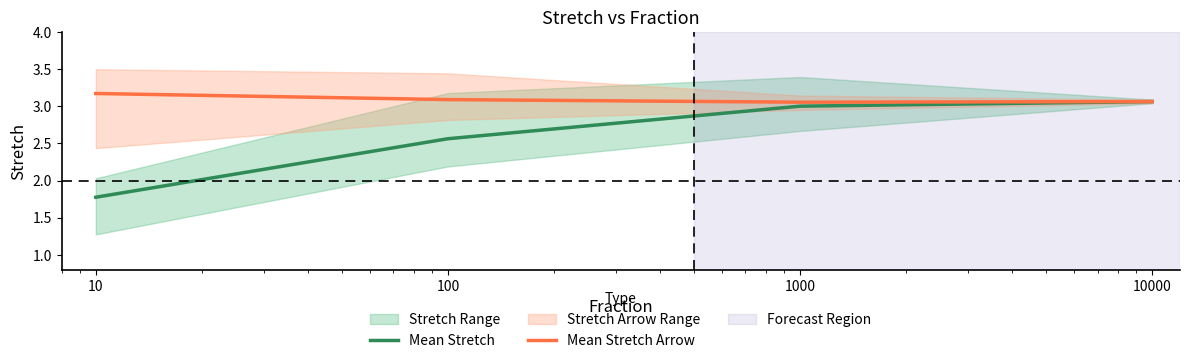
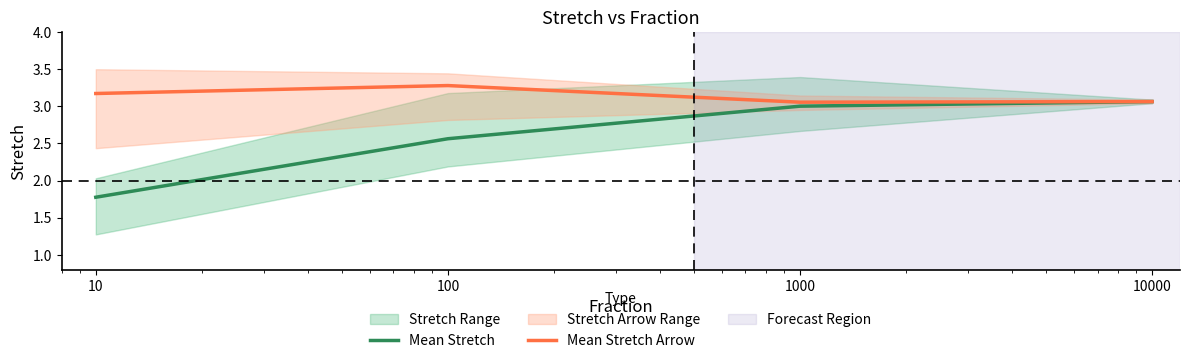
  {
    "Mean Stretch Arrow": {
      "10": 3.2,
-     "100": 3.1,
+     "100": 3.3,
      "1000": 3.1
    }
  }
